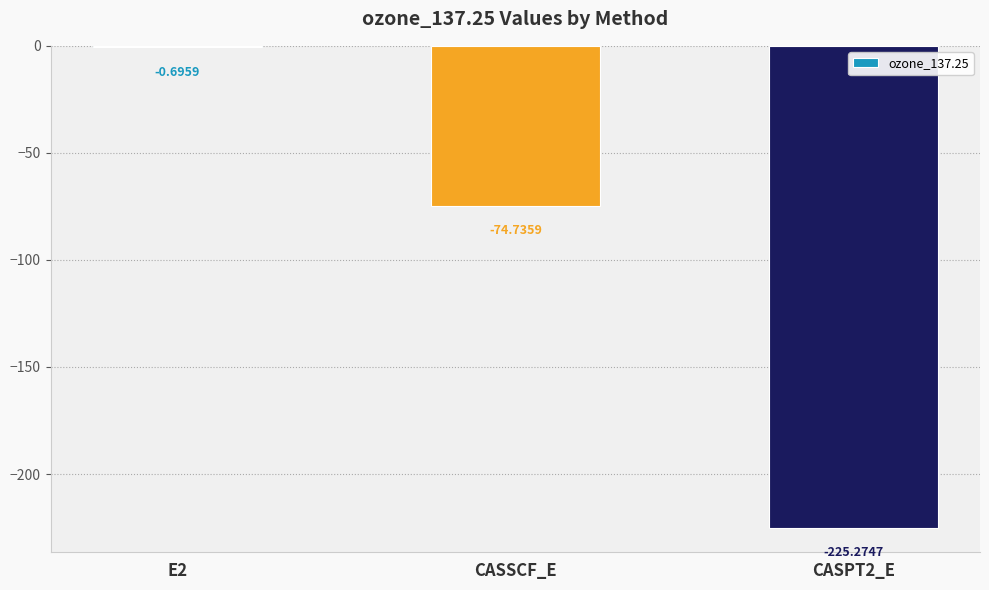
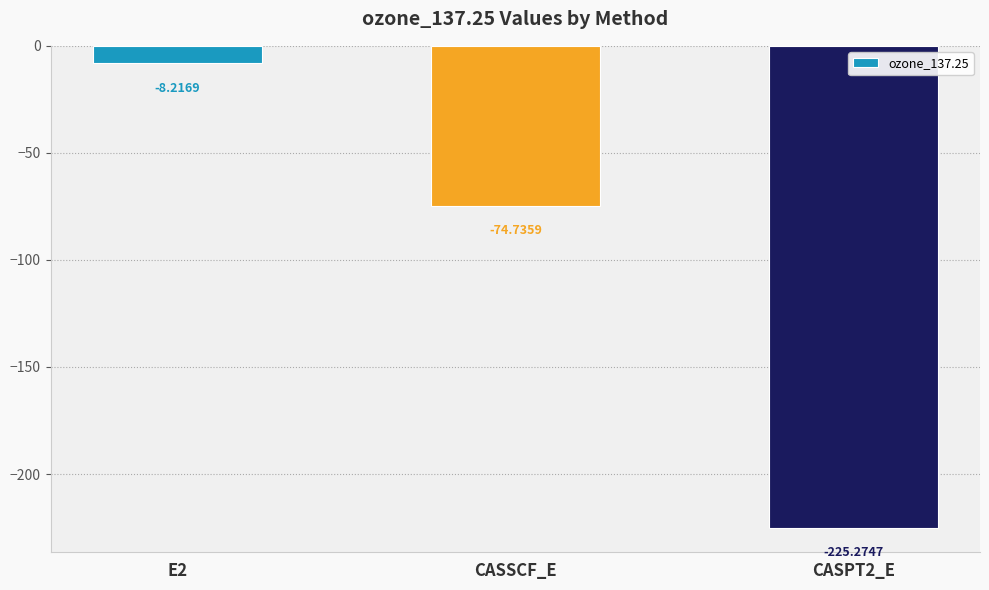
  {
-   "E2": -0.6959,
+   "E2": -8.2169,
    "CASSCF_E": -74.7359,
    "CASPT2_E": -225.2747
  }
